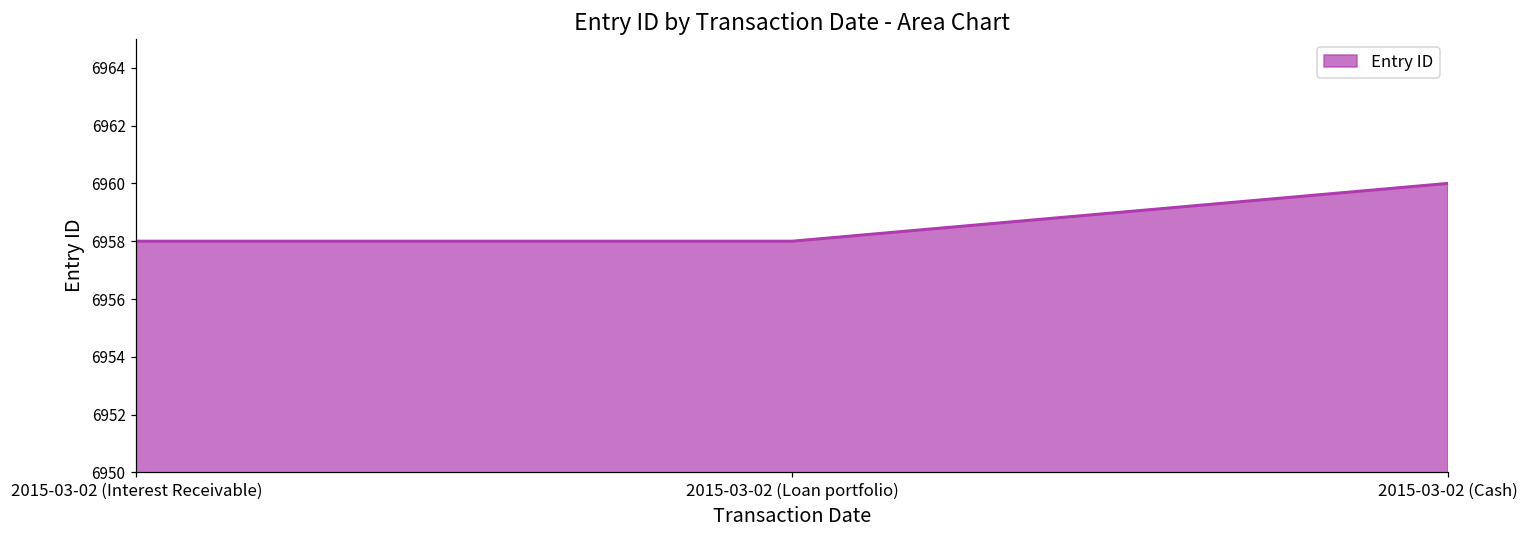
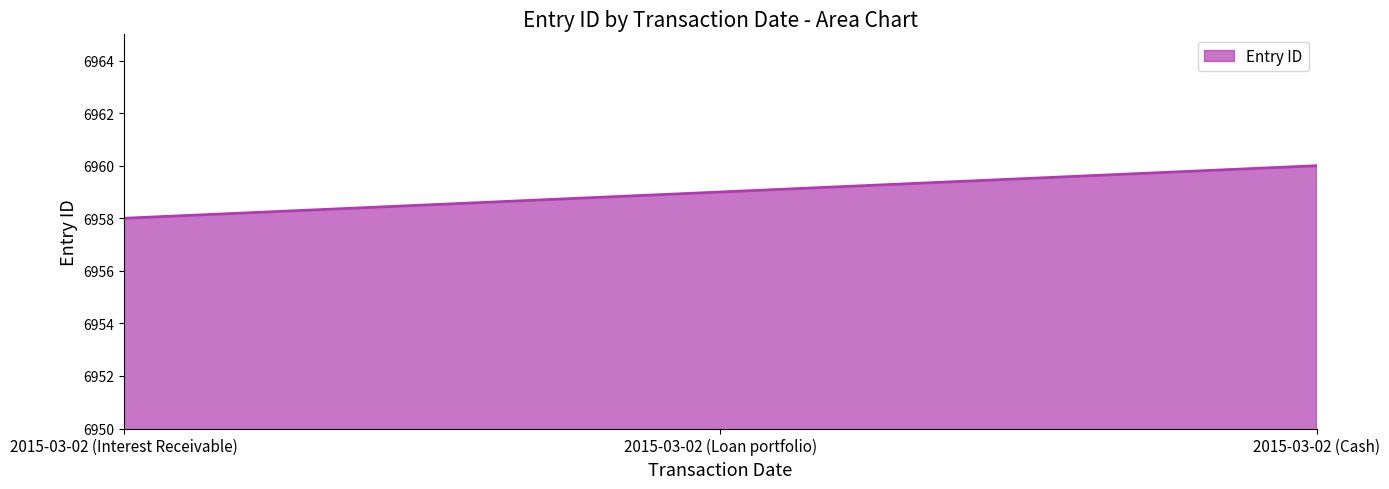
  {
    "2015-03-02 (Interest Receivable)": 6958,
-   "2015-03-02 (Loan portfolio)": 6958,
+   "2015-03-02 (Loan portfolio)": 6959,
    "2015-03-02 (Cash)": 6960
  }
